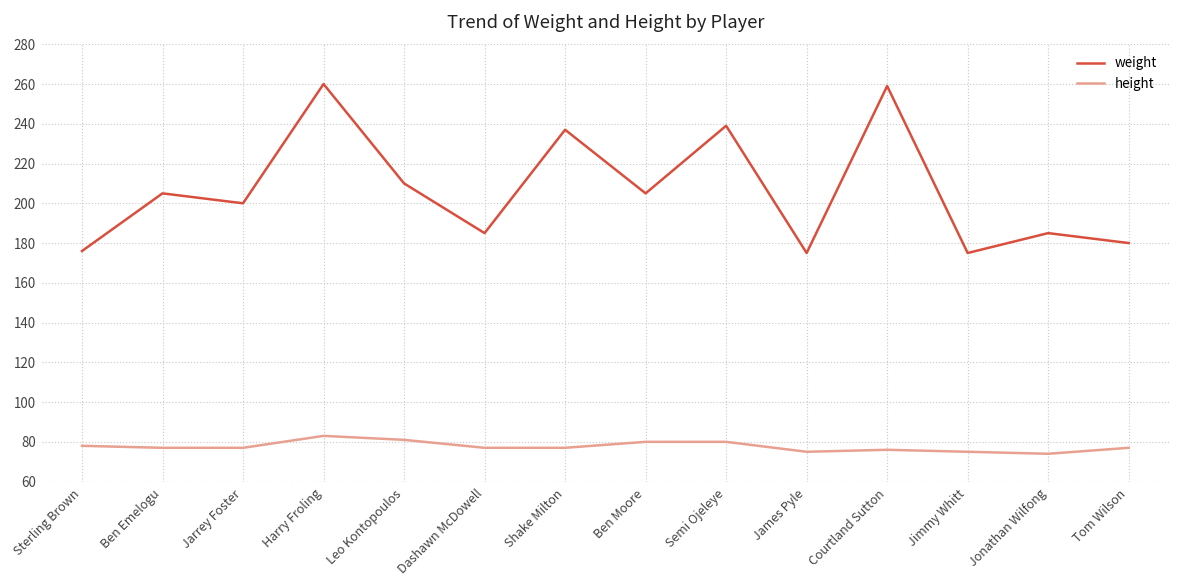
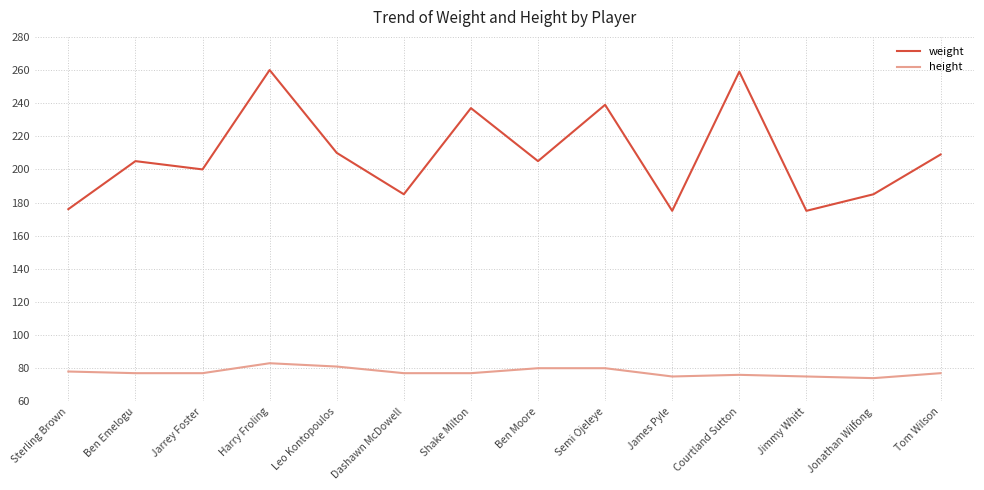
  {
    "weight": {
      "Sterling Brown": 176,
      "Ben Emelogu": 205,
      "Jarrey Foster": 200,
      "Harry Froling": 260,
      "Leo Kontopoulos": 210,
      "Dashawn McDowell": 185,
      "Shake Milton": 237,
      "Ben Moore": 205,
      "Semi Ojeleye": 239,
      "James Pyle": 175,
      "Courtland Sutton": 259,
      "Jimmy Whitt": 175,
      "Jonathan Wilfong": 185,
-     "Tom Wilson": 180
+     "Tom Wilson": 209
    },
    "height": {
      "Sterling Brown": 78,
      "Ben Emelogu": 77,
      "Jarrey Foster": 77,
      "Harry Froling": 83,
      "Leo Kontopoulos": 81,
      "Dashawn McDowell": 77,
      "Shake Milton": 77,
      "Ben Moore": 80,
      "Semi Ojeleye": 80,
      "James Pyle": 75,
      "Courtland Sutton": 76,
      "Jimmy Whitt": 75,
      "Jonathan Wilfong": 74,
      "Tom Wilson": 77
    }
  }
